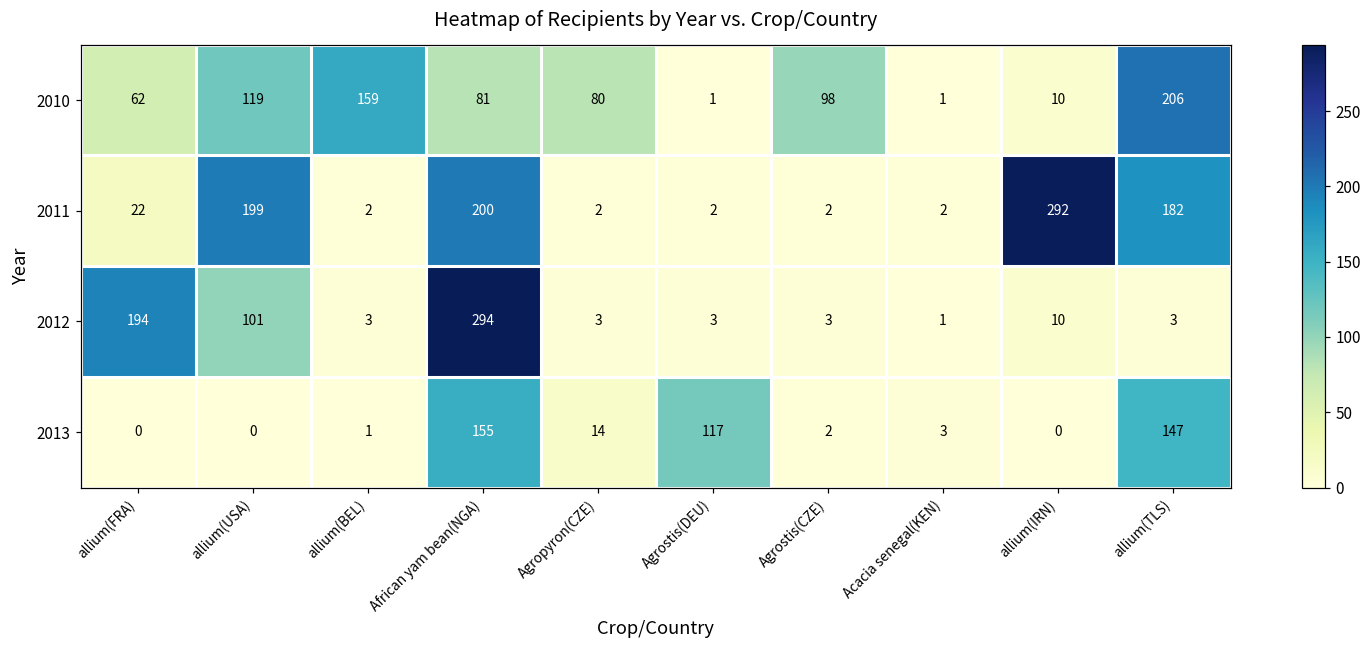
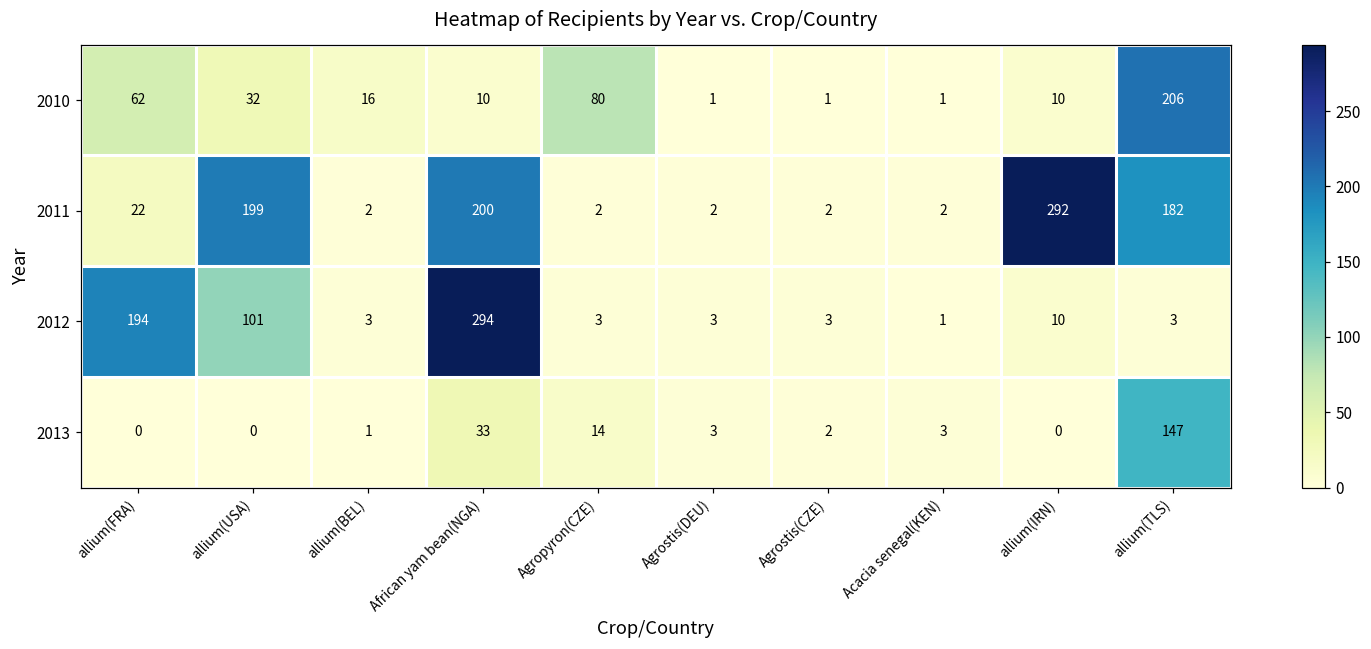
  {
    "2010": {
      "allium(FRA)": 62,
-     "allium(USA)": 119,
-     "allium(BEL)": 159,
-     "African yam bean(NGA)": 81,
+     "allium(USA)": 32,
+     "allium(BEL)": 16,
+     "African yam bean(NGA)": 10,
      "Agropyron(CZE)": 80,
      "Agrostis(DEU)": 1,
-     "Agrostis(CZE)": 98,
+     "Agrostis(CZE)": 1,
      "Acacia senegal(KEN)": 1,
      "allium(IRN)": 10,
      "allium(TLS)": 206
    },
    "2011": {
      "allium(FRA)": 22,
      "allium(USA)": 199,
      "allium(BEL)": 2,
      "African yam bean(NGA)": 200,
      "Agropyron(CZE)": 2,
      "Agrostis(DEU)": 2,
      "Agrostis(CZE)": 2,
      "Acacia senegal(KEN)": 2,
      "allium(IRN)": 292,
      "allium(TLS)": 182
    },
    "2012": {
      "allium(FRA)": 194,
      "allium(USA)": 101,
      "allium(BEL)": 3,
      "African yam bean(NGA)": 294,
      "Agropyron(CZE)": 3,
      "Agrostis(DEU)": 3,
      "Agrostis(CZE)": 3,
      "Acacia senegal(KEN)": 1,
      "allium(IRN)": 10,
      "allium(TLS)": 3
    },
    "2013": {
      "allium(FRA)": 0,
      "allium(USA)": 0,
      "allium(BEL)": 1,
-     "African yam bean(NGA)": 155,
+     "African yam bean(NGA)": 33,
      "Agropyron(CZE)": 14,
-     "Agrostis(DEU)": 117,
+     "Agrostis(DEU)": 3,
      "Agrostis(CZE)": 2,
      "Acacia senegal(KEN)": 3,
      "allium(IRN)": 0,
      "allium(TLS)": 147
    }
  }
